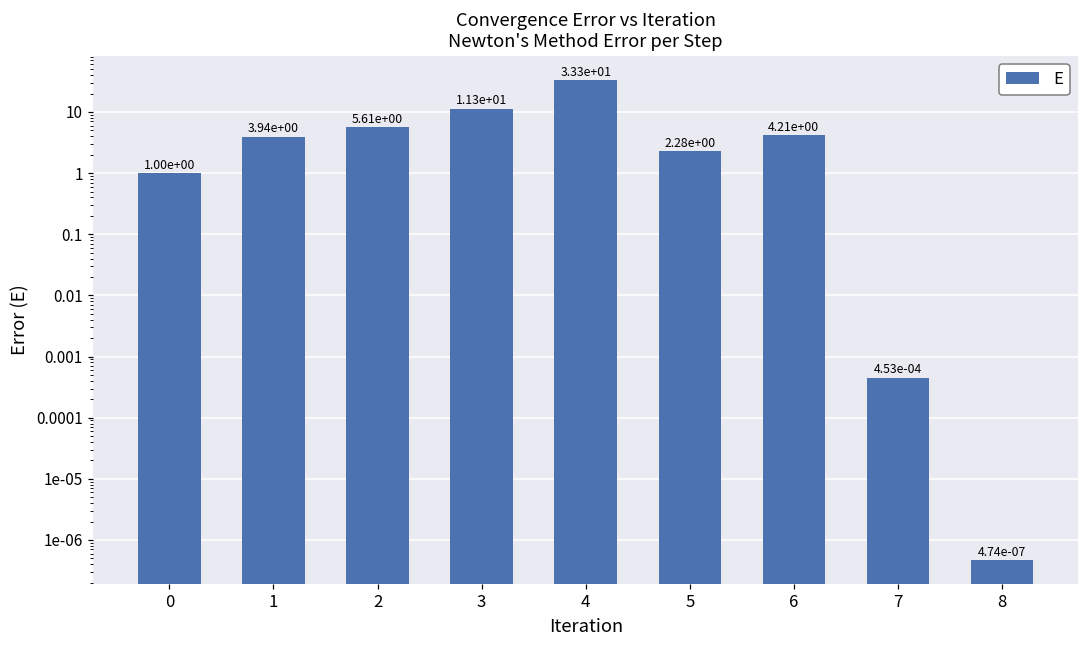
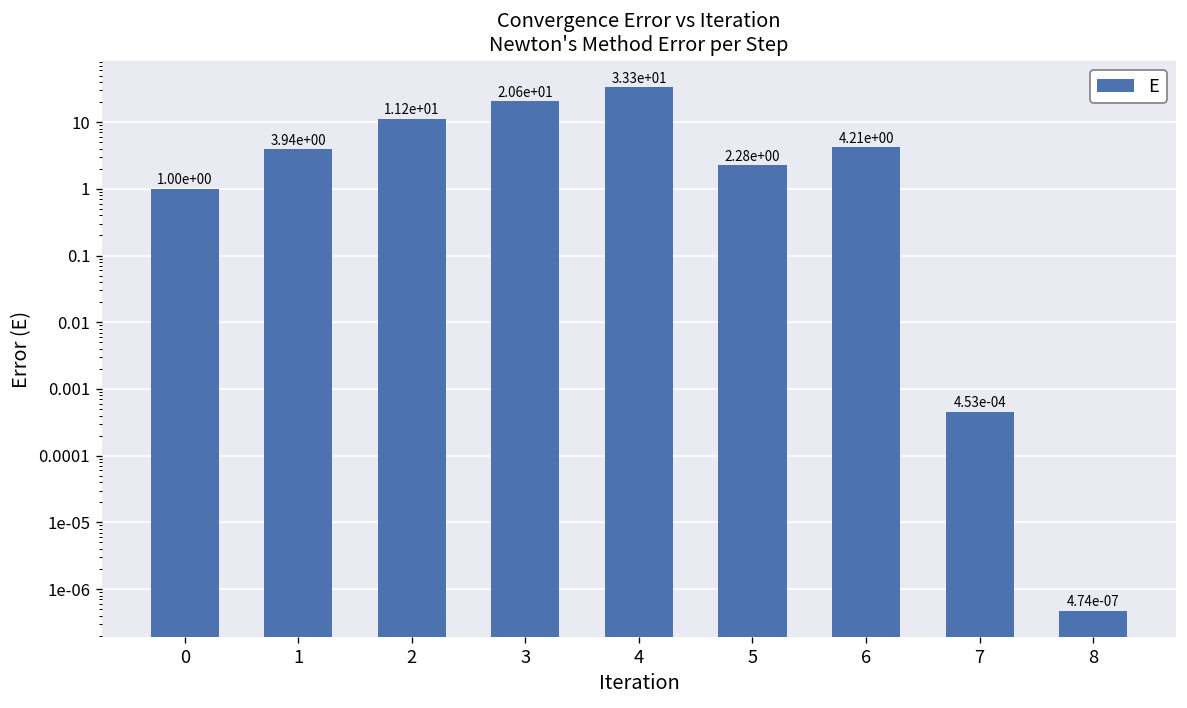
  {
    "0": "1.00e+00",
    "1": "3.94e+00",
-   "2": "5.61e+00",
-   "3": "1.13e+01",
+   "2": "1.12e+01",
+   "3": "2.06e+01",
    "4": "3.33e+01",
    "5": "2.28e+00",
    "6": "4.21e+00",
    "7": "4.53e-04",
    "8": "4.74e-07"
  }
